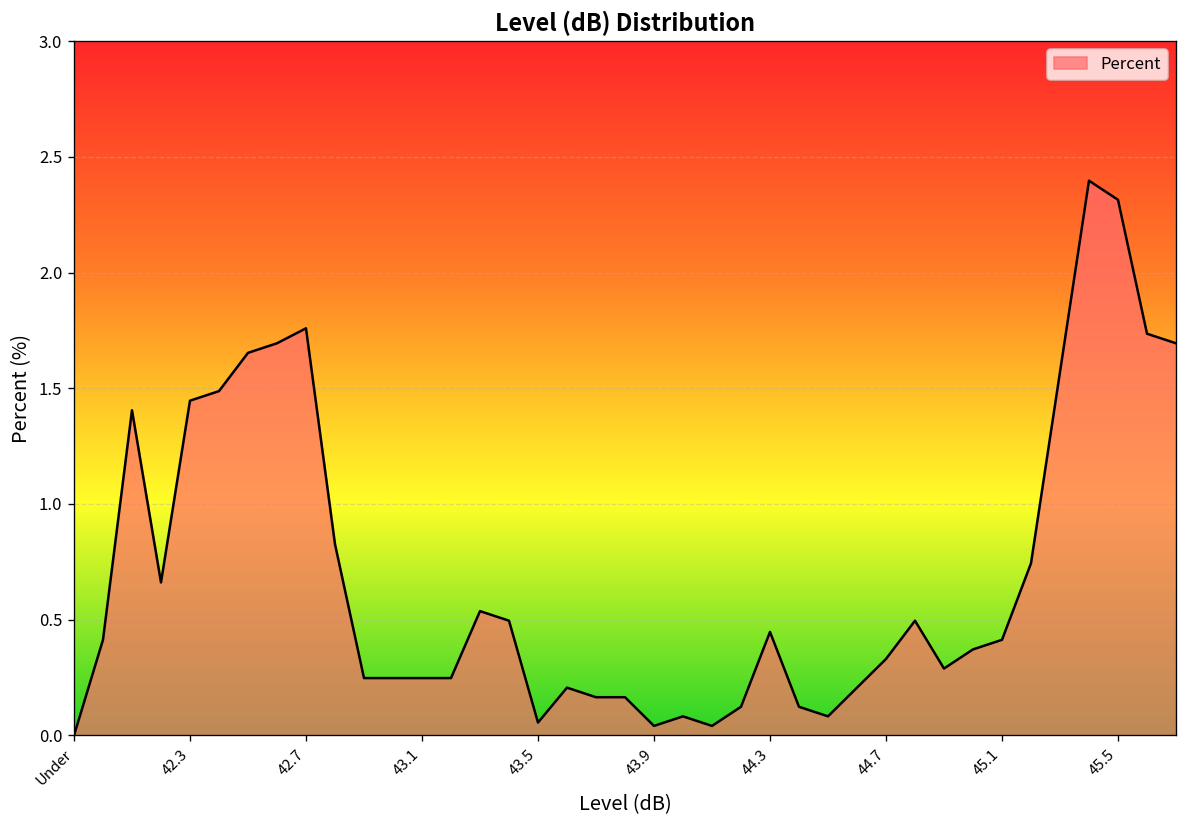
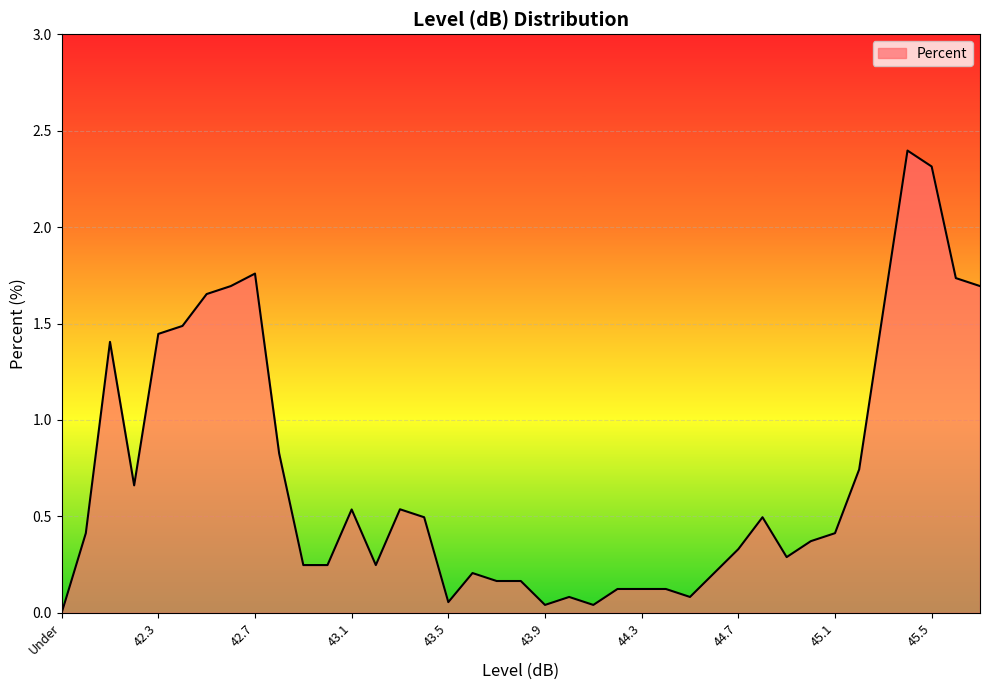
  {
    "Under": 0.00,
    "42.3": 1.45,
    "42.7": 1.76,
-   "43.1": 0.25,
+   "43.1": 0.54,
    "43.5": 0.06,
    "43.9": 0.04,
-   "44.3": 0.45,
+   "44.3": 0.12,
    "44.7": 0.33,
    "45.1": 0.41,
    "45.5": 2.31
  }
